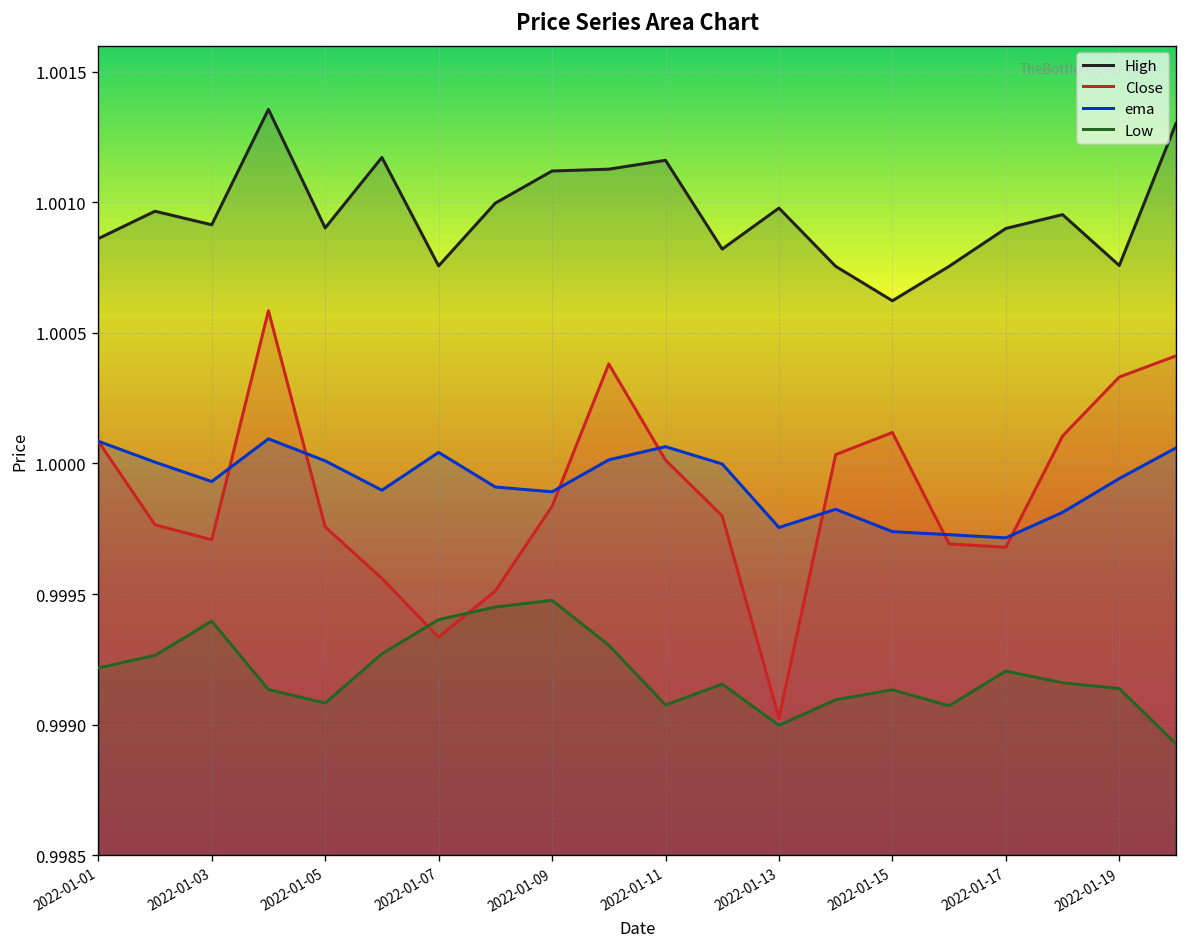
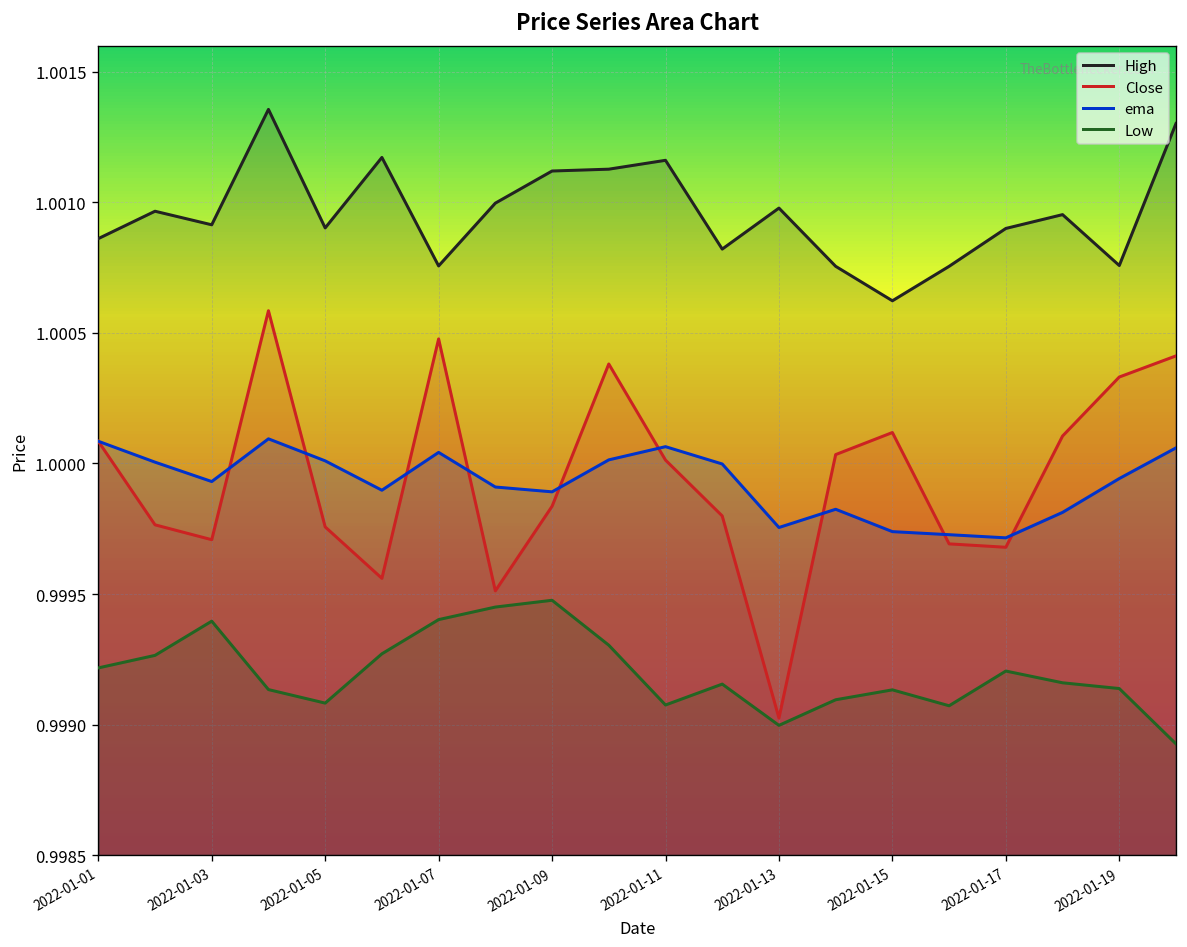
  {
    "High": {
      "2022-01-01": 1.00086,
      "2022-01-03": 1.00091,
      "2022-01-05": 1.00090,
      "2022-01-07": 1.00076,
      "2022-01-09": 1.00112,
      "2022-01-11": 1.00116,
      "2022-01-13": 1.00098,
      "2022-01-15": 1.00062,
      "2022-01-17": 1.00090,
      "2022-01-19": 1.00076
    },
    "Close": {
      "2022-01-03": 0.99971,
      "2022-01-05": 0.99976,
-     "2022-01-07": 0.99933,
+     "2022-01-07": 1.00048,
      "2022-01-09": 0.99984,
      "2022-01-11": 1.00001,
      "2022-01-13": 0.99902,
      "2022-01-15": 1.00012,
      "2022-01-17": 0.99968,
      "2022-01-19": 1.00033
    },
    "ema": {
      "2022-01-03": 0.99993,
      "2022-01-05": 1.00001,
      "2022-01-07": 1.00004,
      "2022-01-09": 0.99989,
      "2022-01-11": 1.00006,
      "2022-01-13": 0.99975,
      "2022-01-15": 0.99974,
      "2022-01-17": 0.99972,
      "2022-01-19": 0.99994
    },
    "Low": {
      "2022-01-01": 0.99922,
      "2022-01-03": 0.99940,
      "2022-01-05": 0.99908,
      "2022-01-07": 0.99940,
      "2022-01-09": 0.99948,
      "2022-01-11": 0.99907,
      "2022-01-13": 0.99900,
      "2022-01-15": 0.99913,
      "2022-01-17": 0.99920,
      "2022-01-19": 0.99914
    }
  }
